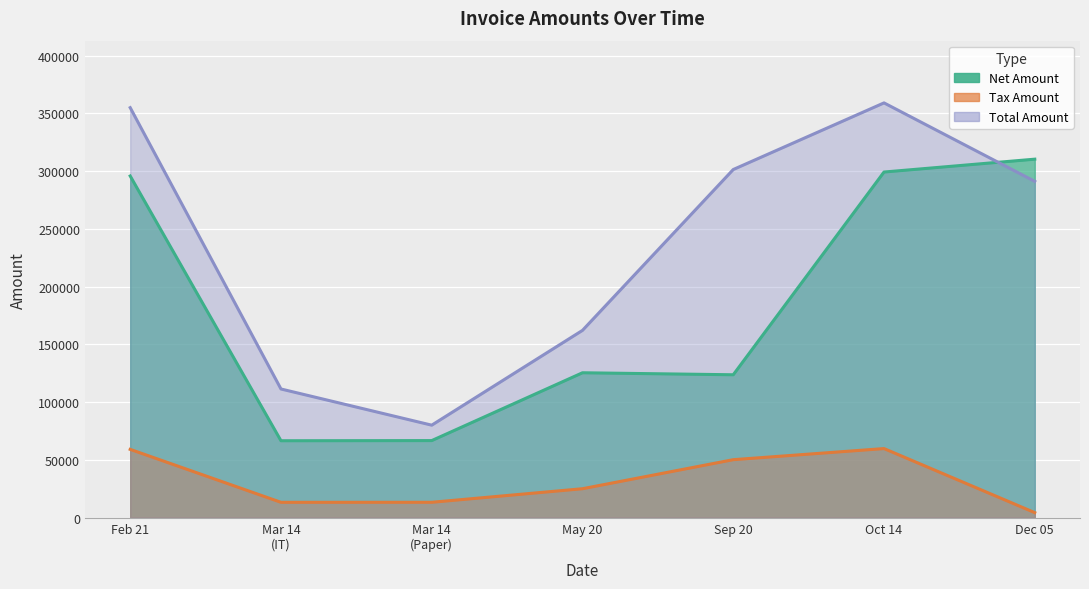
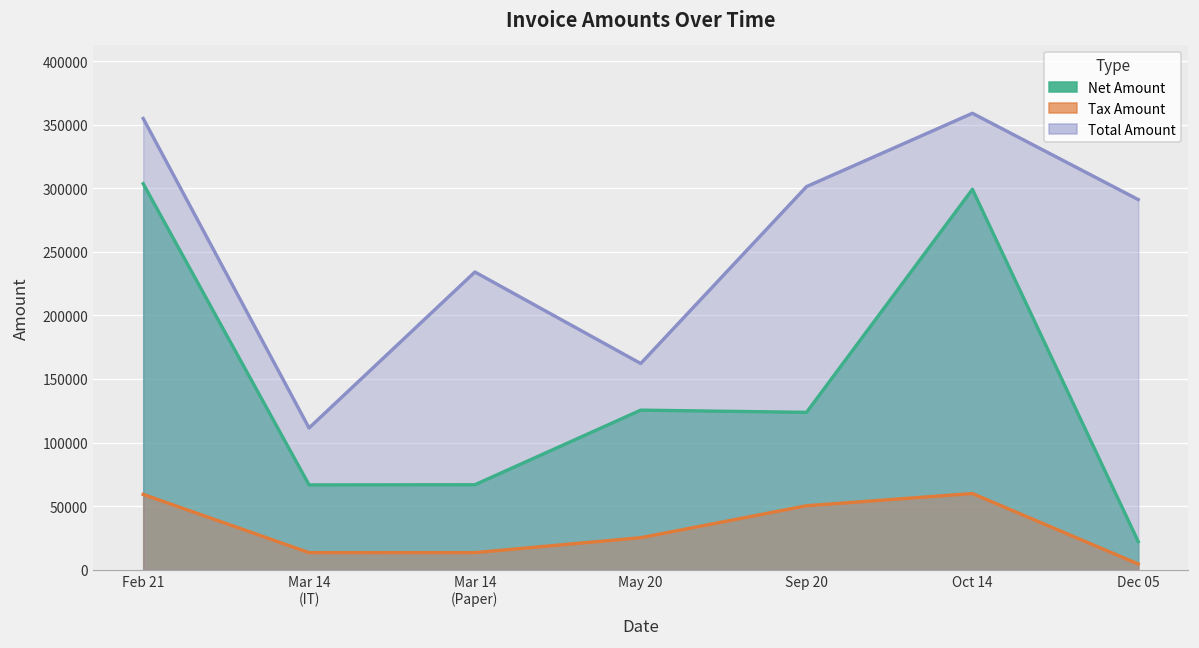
  {
    "Net Amount": {
-     "Feb 21": 296000,
+     "Feb 21": 304000,
      "Mar 14 (IT)": 67000,
      "Mar 14 (Paper)": 67000,
      "May 20": 125000,
      "Sep 20": 124000,
      "Oct 14": 299000,
-     "Dec 05": 310000
+     "Dec 05": 22000
    },
    "Tax Amount": {
      "Feb 21": 59000,
      "Mar 14 (IT)": 13000,
      "Mar 14 (Paper)": 13000,
      "May 20": 25000,
      "Sep 20": 50000,
      "Oct 14": 60000,
      "Dec 05": 4000
    },
    "Total Amount": {
      "Feb 21": 355000,
      "Mar 14 (IT)": 111000,
-     "Mar 14 (Paper)": 80000,
+     "Mar 14 (Paper)": 234000,
      "May 20": 162000,
      "Sep 20": 301000,
      "Oct 14": 359000,
      "Dec 05": 291000
    }
  }
